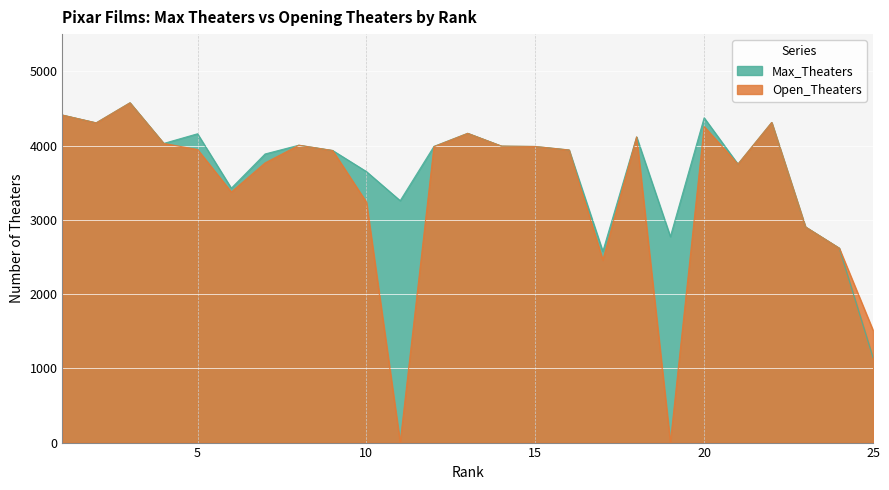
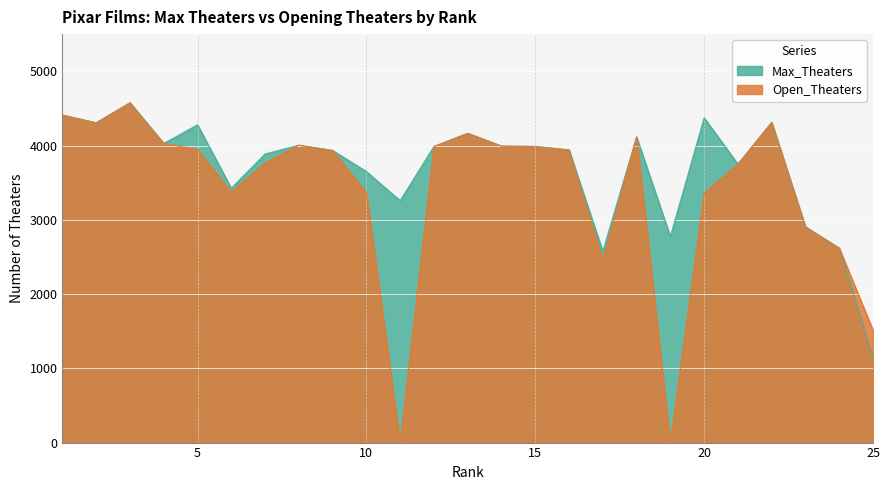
  {
    "Max_Theaters": {
-     "5": 4200,
+     "5": 4300,
      "10": 3600,
      "20": 4400,
      "25": 1100
    },
    "Open_Theaters": {
      "5": 3900,
-     "10": 3200,
-     "20": 4300,
+     "10": 3400,
+     "20": 3400,
      "25": 1500
    }
  }
